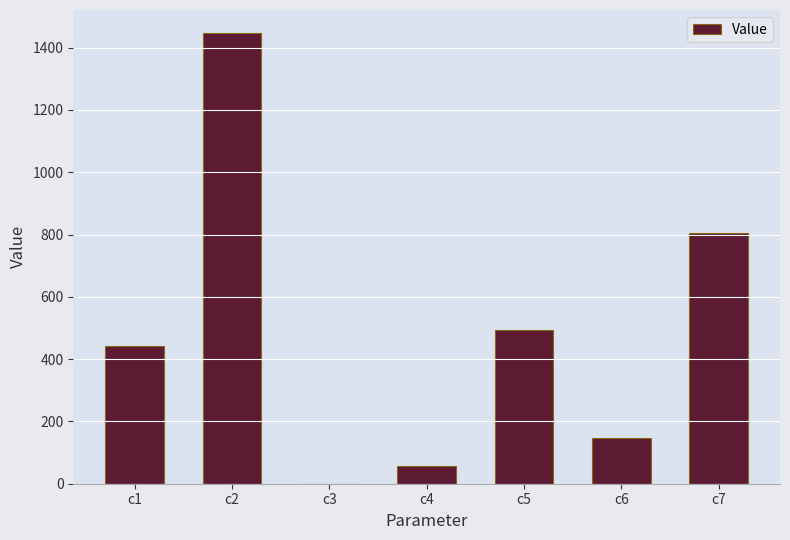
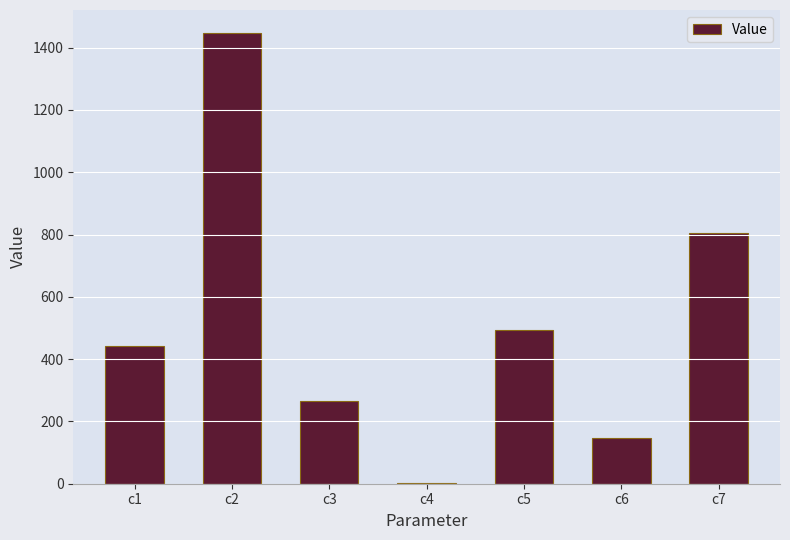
  {
    "c1": 440,
    "c2": 1450,
-   "c3": 0,
-   "c4": 60,
+   "c3": 270,
+   "c4": 0,
    "c5": 490,
    "c6": 150,
    "c7": 810
  }
